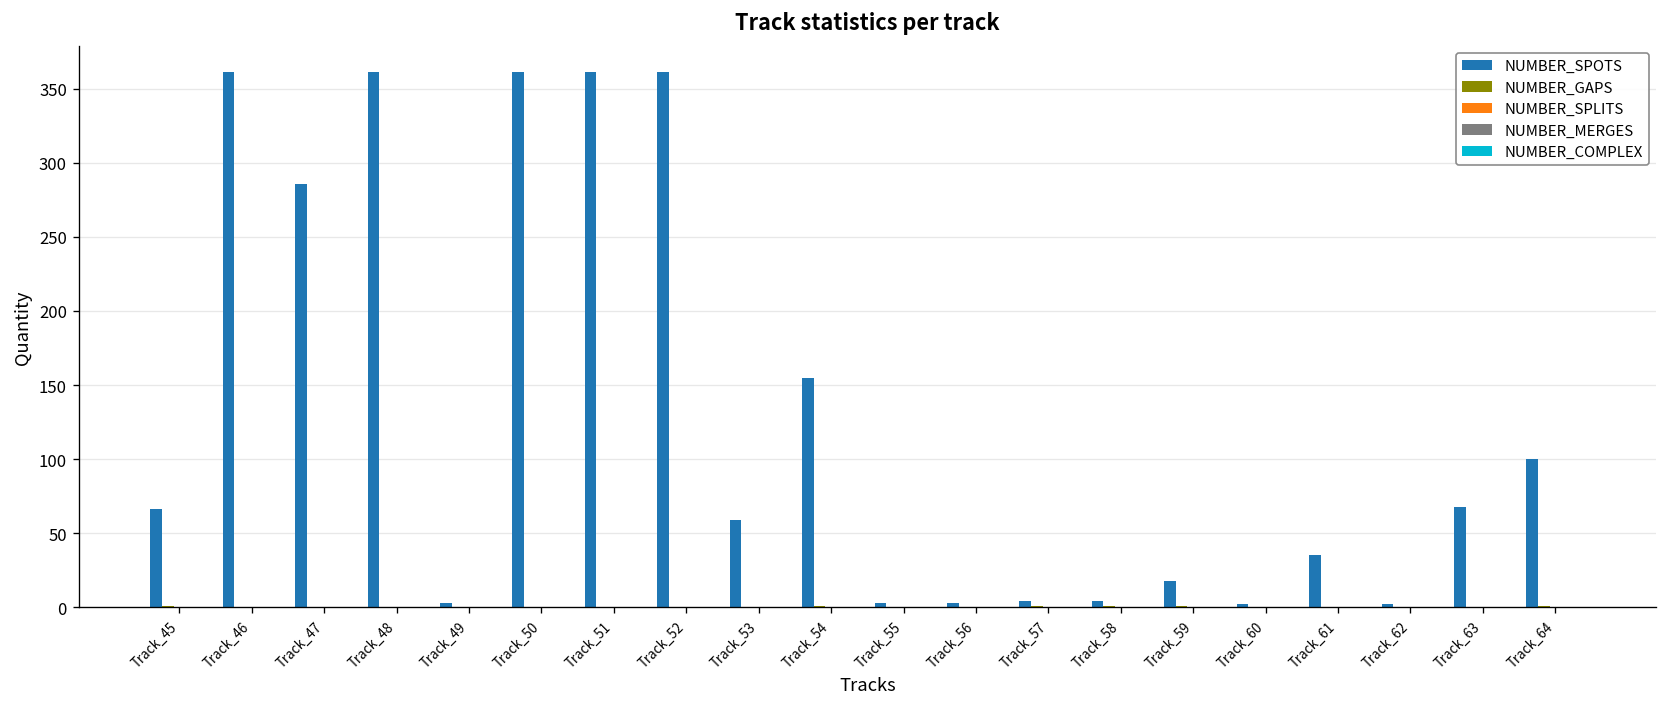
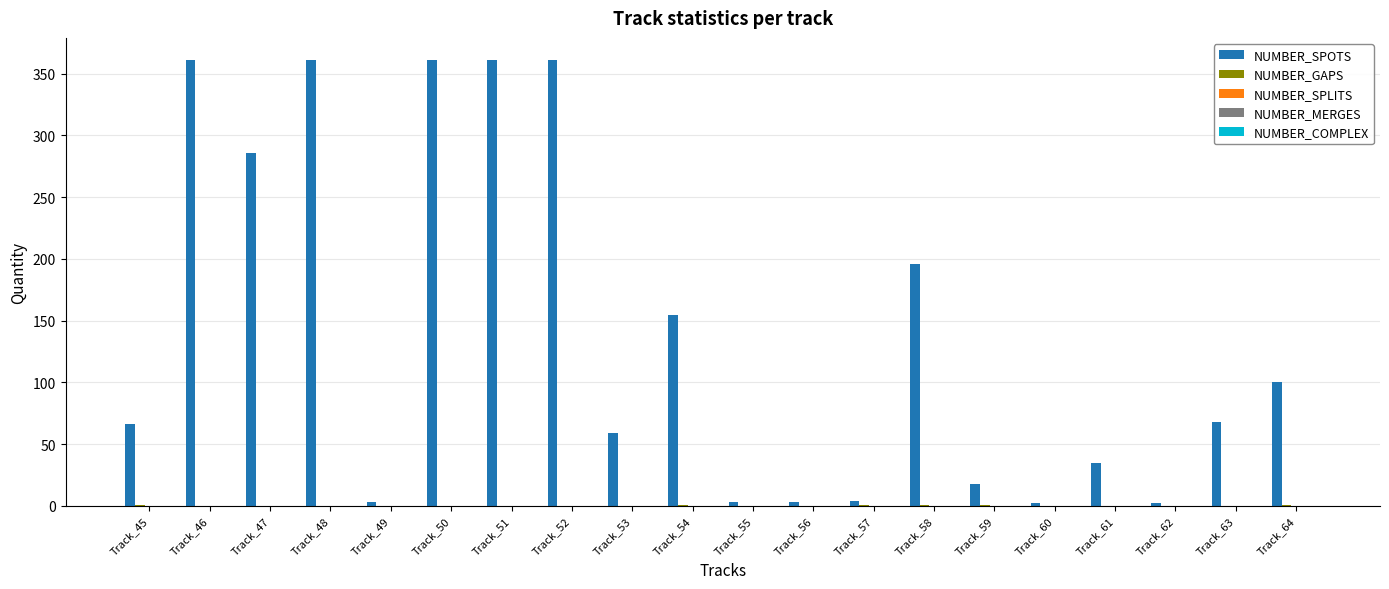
  {
    "NUMBER_SPOTS": {
      "Track_45": 66,
      "Track_46": 361,
      "Track_47": 286,
      "Track_48": 361,
      "Track_49": 3,
      "Track_50": 361,
      "Track_51": 361,
      "Track_52": 361,
      "Track_53": 59,
      "Track_54": 155,
      "Track_55": 3,
      "Track_56": 3,
      "Track_57": 4,
-     "Track_58": 4,
+     "Track_58": 196,
      "Track_59": 18,
      "Track_61": 35,
      "Track_63": 68,
      "Track_64": 100
    },
    "NUMBER_GAPS": {
      "Track_46": 0,
      "Track_47": 0,
      "Track_48": 0,
      "Track_49": 0,
      "Track_50": 0,
      "Track_51": 0,
      "Track_52": 0,
      "Track_53": 0,
      "Track_55": 0,
      "Track_56": 0,
      "Track_60": 0,
      "Track_61": 0,
      "Track_62": 0,
      "Track_63": 0
    },
    "NUMBER_SPLITS": {
      "Track_45": 0,
      "Track_46": 0,
      "Track_47": 0,
      "Track_48": 0,
      "Track_49": 0,
      "Track_50": 0,
      "Track_51": 0,
      "Track_52": 0,
      "Track_53": 0,
      "Track_54": 0,
      "Track_55": 0,
      "Track_56": 0,
      "Track_57": 0,
      "Track_58": 0,
      "Track_59": 0,
      "Track_60": 0,
      "Track_61": 0,
      "Track_62": 0,
      "Track_63": 0,
      "Track_64": 0
    },
    "NUMBER_MERGES": {
      "Track_45": 0,
      "Track_46": 0,
      "Track_47": 0,
      "Track_48": 0,
      "Track_49": 0,
      "Track_50": 0,
      "Track_51": 0,
      "Track_52": 0,
      "Track_53": 0,
      "Track_54": 0,
      "Track_55": 0,
      "Track_56": 0,
      "Track_57": 0,
      "Track_58": 0,
      "Track_59": 0,
      "Track_60": 0,
      "Track_61": 0,
      "Track_62": 0,
      "Track_63": 0,
      "Track_64": 0
    },
    "NUMBER_COMPLEX": {
      "Track_45": 0,
      "Track_46": 0,
      "Track_47": 0,
      "Track_48": 0,
      "Track_49": 0,
      "Track_50": 0,
      "Track_51": 0,
      "Track_52": 0,
      "Track_53": 0,
      "Track_54": 0,
      "Track_55": 0,
      "Track_56": 0,
      "Track_57": 0,
      "Track_58": 0,
      "Track_59": 0,
      "Track_60": 0,
      "Track_61": 0,
      "Track_62": 0,
      "Track_63": 0,
      "Track_64": 0
    }
  }
